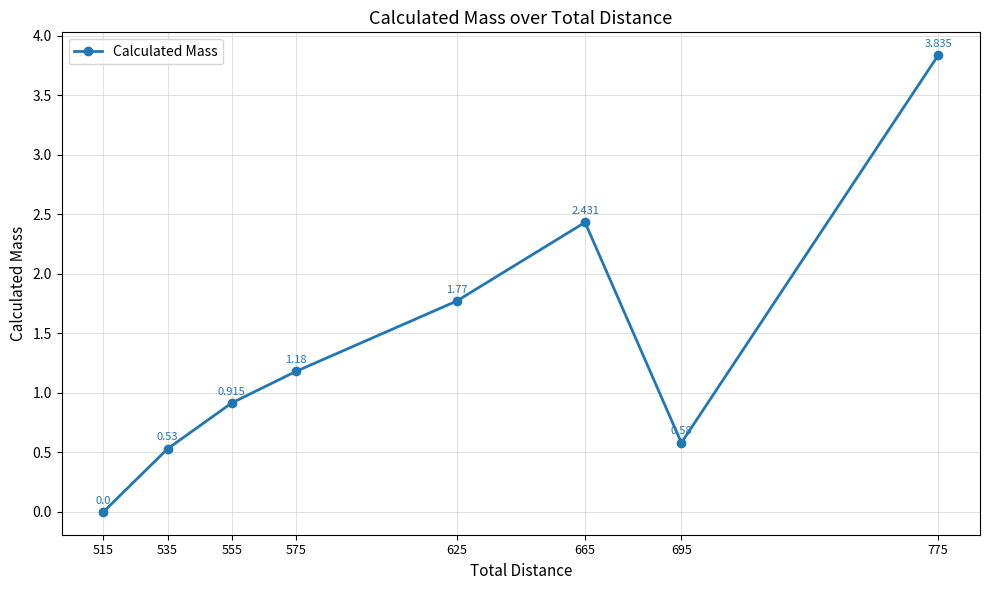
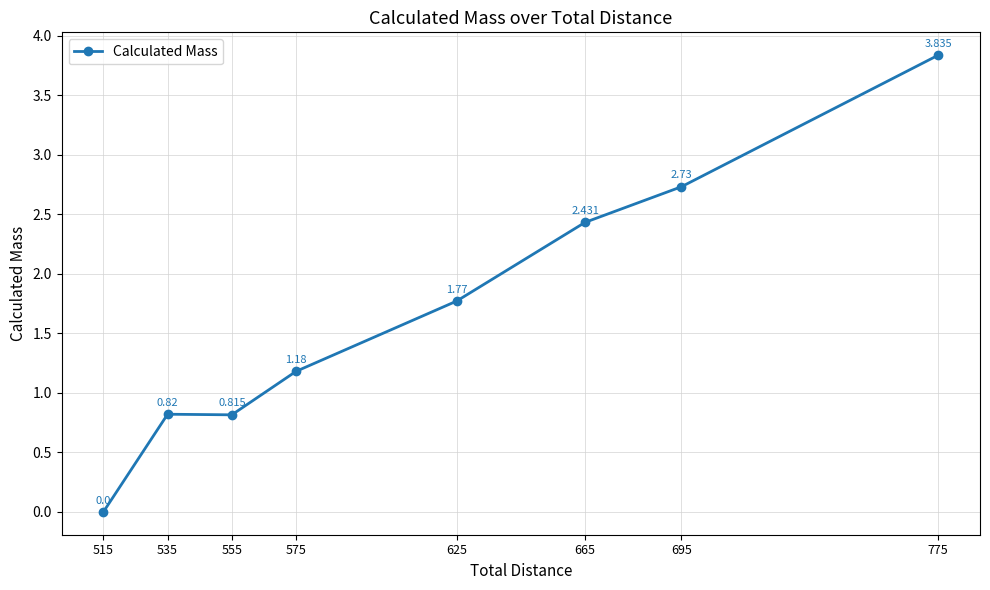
  {
    "515": 0.0,
-   "535": 0.53,
-   "555": 0.915,
+   "535": 0.82,
+   "555": 0.815,
    "575": 1.18,
    "625": 1.77,
    "665": 2.431,
-   "695": 0.58,
+   "695": 2.73,
    "775": 3.835
  }
